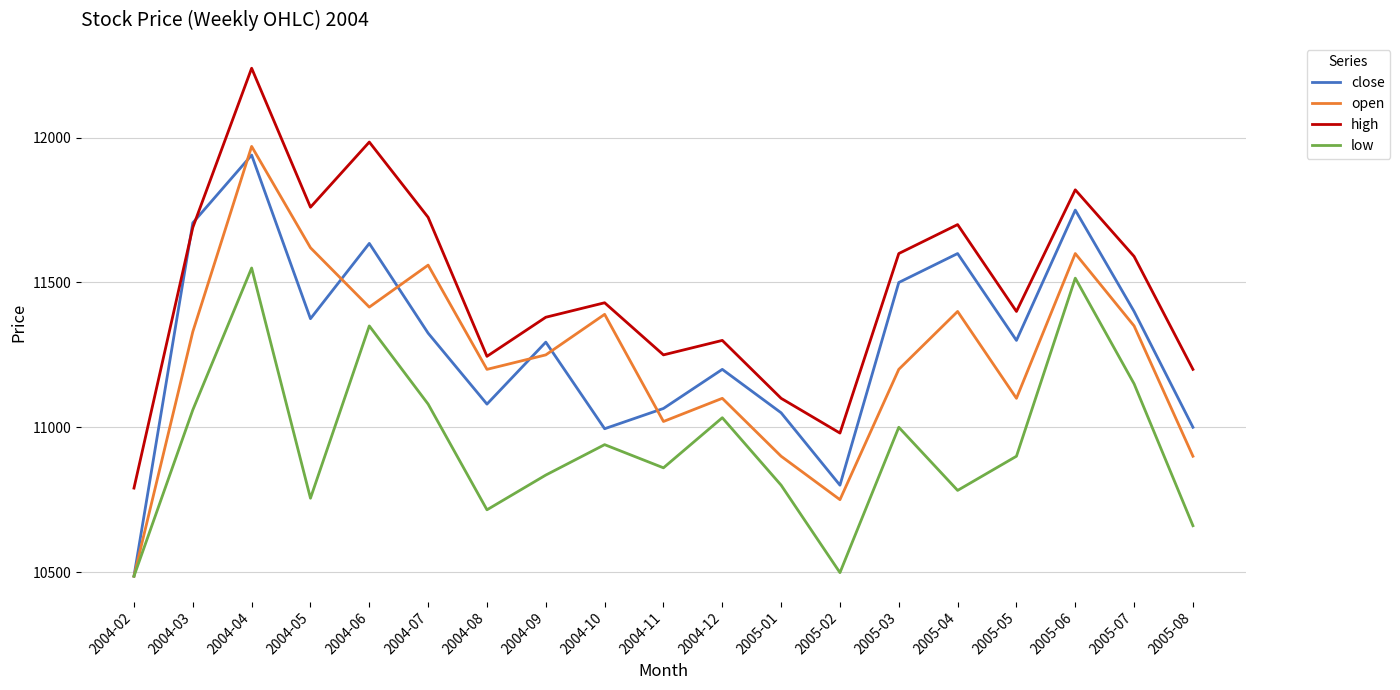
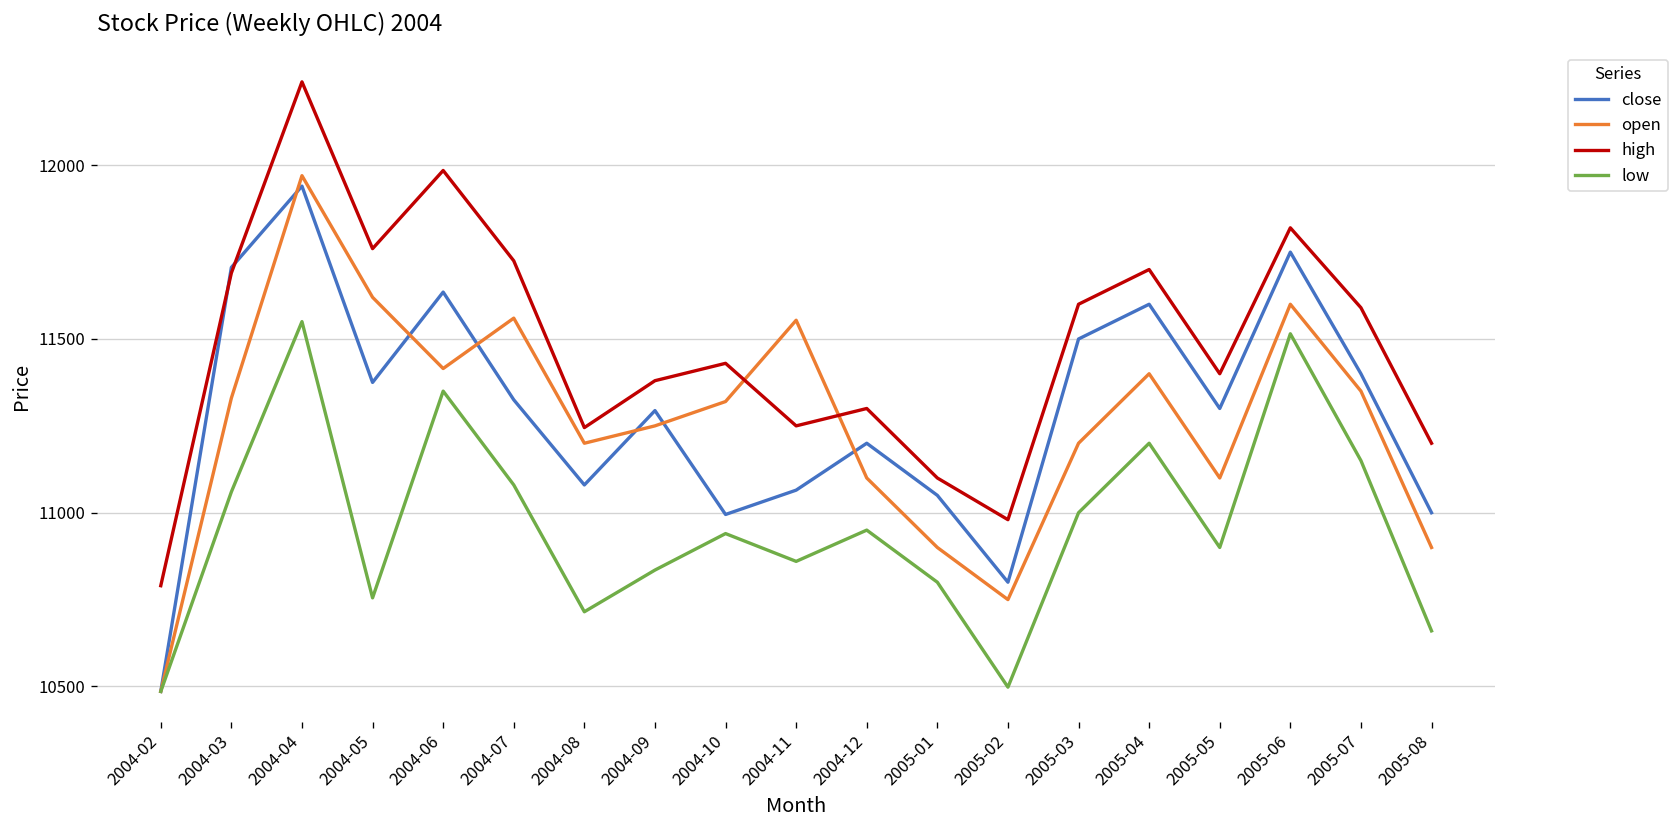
  {
    "close": {
      "2004-03": 11710,
      "2004-04": 11940,
      "2004-05": 11380,
      "2004-06": 11640,
      "2004-07": 11330,
      "2004-08": 11080,
      "2004-09": 11290,
      "2004-10": 11000,
      "2004-11": 11070,
      "2004-12": 11200,
      "2005-01": 11050,
      "2005-02": 10800,
      "2005-03": 11500,
      "2005-04": 11600,
      "2005-05": 11300,
      "2005-06": 11750,
      "2005-07": 11400,
      "2005-08": 11000
    },
    "open": {
      "2004-03": 11330,
      "2004-04": 11970,
      "2004-05": 11620,
      "2004-06": 11420,
      "2004-07": 11560,
      "2004-08": 11200,
      "2004-09": 11250,
-     "2004-10": 11390,
-     "2004-11": 11020,
+     "2004-10": 11320,
+     "2004-11": 11550,
      "2004-12": 11100,
      "2005-01": 10900,
      "2005-02": 10750,
      "2005-03": 11200,
      "2005-04": 11400,
      "2005-05": 11100,
      "2005-06": 11600,
      "2005-07": 11350,
      "2005-08": 10900
    },
    "high": {
      "2004-02": 10790,
      "2004-03": 11690,
      "2004-04": 12240,
      "2004-05": 11760,
      "2004-06": 11990,
      "2004-07": 11730,
      "2004-08": 11250,
      "2004-09": 11380,
      "2004-10": 11430,
      "2004-11": 11250,
      "2004-12": 11300,
      "2005-01": 11100,
      "2005-02": 10980,
      "2005-03": 11600,
      "2005-04": 11700,
      "2005-05": 11400,
      "2005-06": 11820,
      "2005-07": 11590,
      "2005-08": 11200
    },
    "low": {
      "2004-03": 11060,
      "2004-04": 11550,
      "2004-05": 10760,
      "2004-06": 11350,
      "2004-07": 11080,
      "2004-08": 10720,
      "2004-09": 10840,
      "2004-10": 10940,
      "2004-11": 10860,
-     "2004-12": 11030,
+     "2004-12": 10950,
      "2005-01": 10800,
      "2005-02": 10500,
      "2005-03": 11000,
-     "2005-04": 10780,
+     "2005-04": 11200,
      "2005-05": 10900,
      "2005-06": 11520,
      "2005-07": 11150,
      "2005-08": 10660
    }
  }
